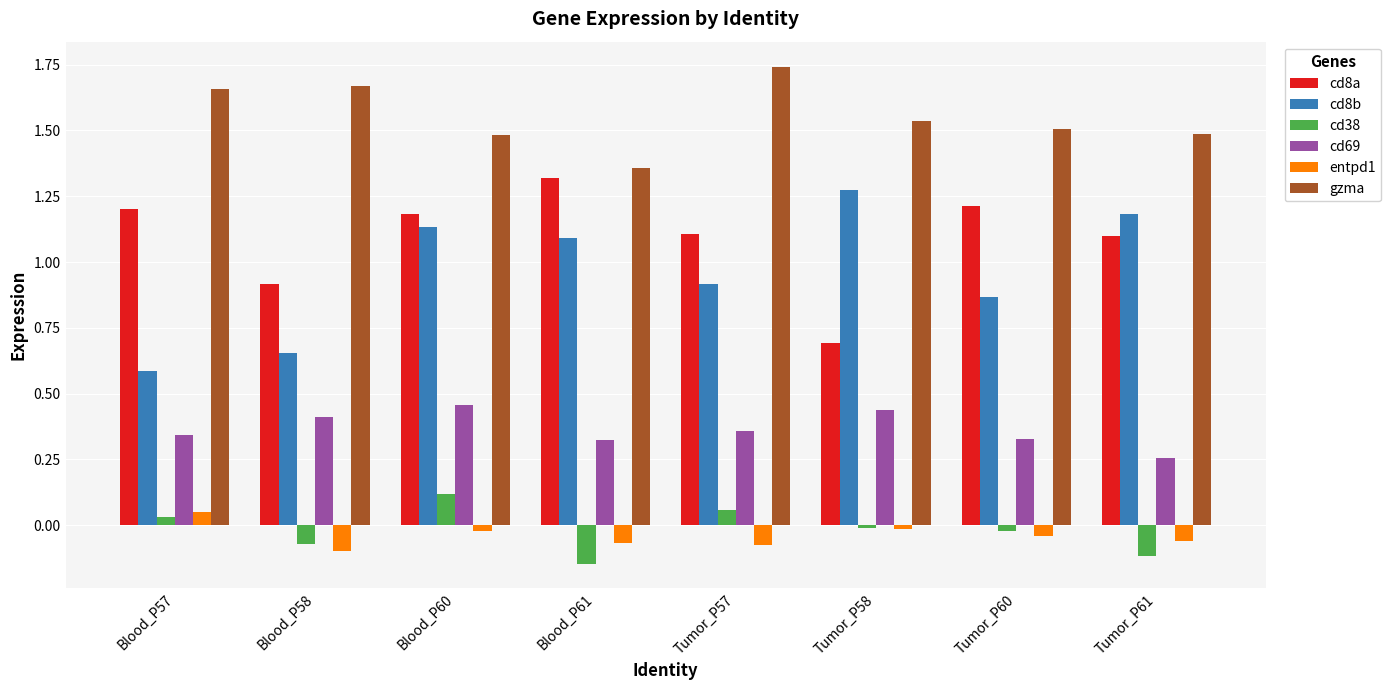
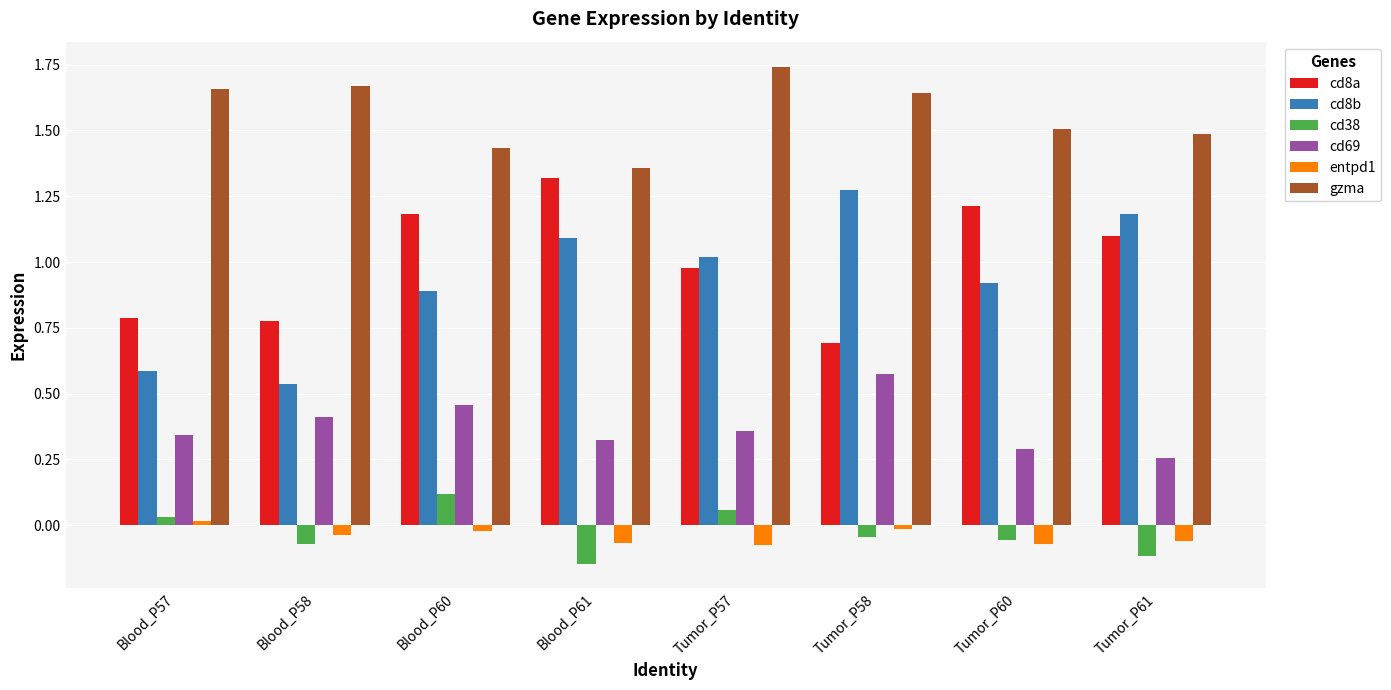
  {
    "cd8a": {
-     "Blood_P57": 1.20,
-     "Blood_P58": 0.92,
+     "Blood_P57": 0.79,
+     "Blood_P58": 0.78,
      "Blood_P60": 1.18,
      "Blood_P61": 1.32,
-     "Tumor_P57": 1.11,
+     "Tumor_P57": 0.98,
      "Tumor_P58": 0.69,
      "Tumor_P60": 1.21,
      "Tumor_P61": 1.10
    },
    "cd8b": {
      "Blood_P57": 0.59,
-     "Blood_P58": 0.65,
-     "Blood_P60": 1.13,
+     "Blood_P58": 0.54,
+     "Blood_P60": 0.89,
      "Blood_P61": 1.09,
-     "Tumor_P57": 0.92,
+     "Tumor_P57": 1.02,
      "Tumor_P58": 1.27,
-     "Tumor_P60": 0.87,
+     "Tumor_P60": 0.92,
      "Tumor_P61": 1.18
    },
    "cd38": {
      "Blood_P57": 0.03,
      "Blood_P58": -0.07,
      "Blood_P60": 0.12,
      "Blood_P61": -0.15,
      "Tumor_P57": 0.06,
-     "Tumor_P58": -0.01,
-     "Tumor_P60": -0.02,
+     "Tumor_P58": -0.05,
+     "Tumor_P60": -0.06,
      "Tumor_P61": -0.12
    },
    "cd69": {
      "Blood_P57": 0.34,
      "Blood_P58": 0.41,
      "Blood_P60": 0.46,
      "Blood_P61": 0.32,
      "Tumor_P57": 0.36,
-     "Tumor_P58": 0.44,
-     "Tumor_P60": 0.33,
+     "Tumor_P58": 0.58,
+     "Tumor_P60": 0.29,
      "Tumor_P61": 0.25
    },
    "entpd1": {
-     "Blood_P57": 0.05,
-     "Blood_P58": -0.10,
+     "Blood_P57": 0.02,
+     "Blood_P58": -0.04,
      "Blood_P60": -0.02,
      "Blood_P61": -0.07,
      "Tumor_P57": -0.08,
      "Tumor_P58": -0.01,
-     "Tumor_P60": -0.04,
+     "Tumor_P60": -0.07,
      "Tumor_P61": -0.06
    },
    "gzma": {
      "Blood_P57": 1.66,
      "Blood_P58": 1.67,
-     "Blood_P60": 1.48,
+     "Blood_P60": 1.43,
      "Blood_P61": 1.36,
      "Tumor_P57": 1.74,
-     "Tumor_P58": 1.54,
+     "Tumor_P58": 1.64,
      "Tumor_P60": 1.51,
      "Tumor_P61": 1.49
    }
  }
